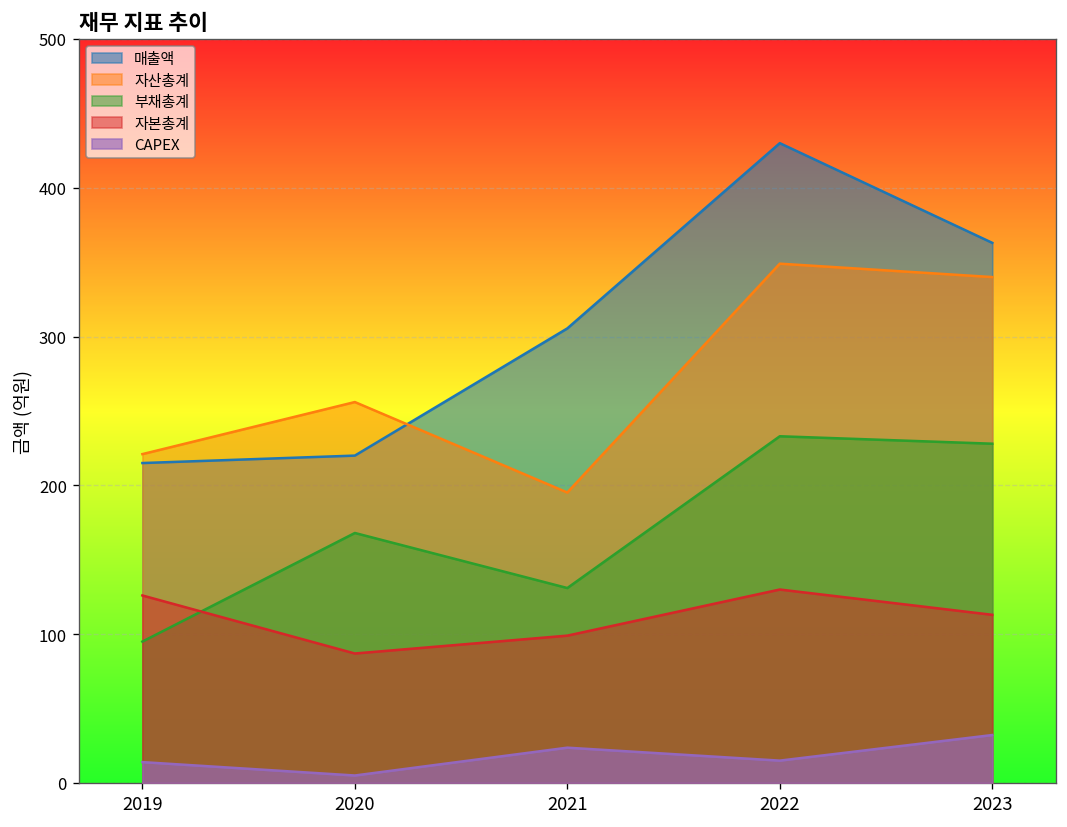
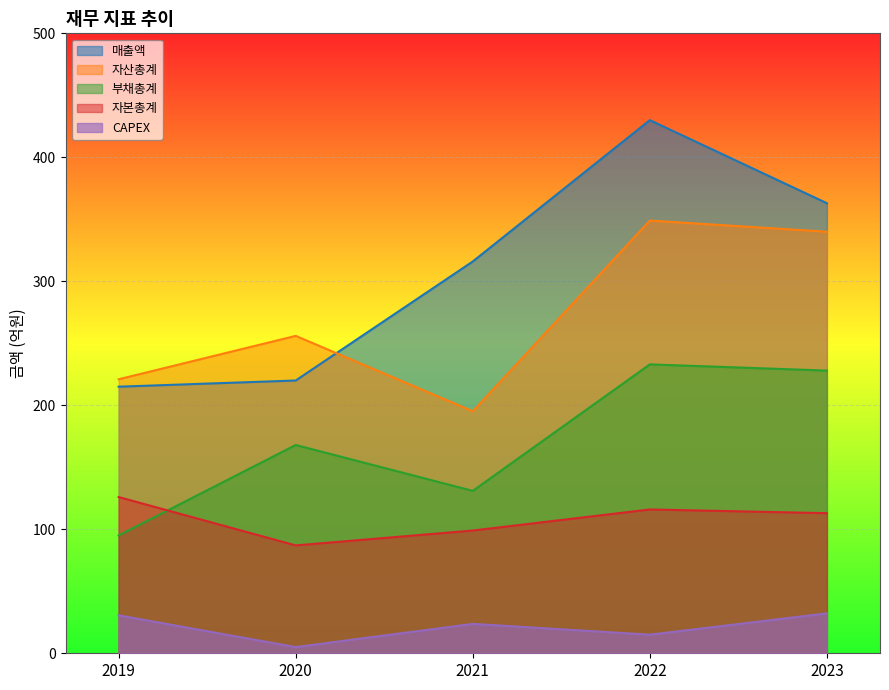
  {
    "매출액": {
      "2019": 215,
      "2020": 220,
-     "2021": 306,
+     "2021": 316,
      "2022": 430,
      "2023": 363
    },
    "자산총계": {
      "2019": 221,
      "2020": 256,
      "2021": 195,
      "2022": 349,
      "2023": 340
    },
    "부채총계": {
      "2019": 95,
      "2020": 168,
      "2021": 131,
      "2022": 233,
      "2023": 228
    },
    "자본총계": {
      "2019": 126,
      "2020": 87,
      "2021": 99,
-     "2022": 130,
+     "2022": 116,
      "2023": 113
    },
    "CAPEX": {
-     "2019": 14,
+     "2019": 31,
      "2020": 5,
      "2021": 24,
      "2022": 15,
      "2023": 32
    }
  }
